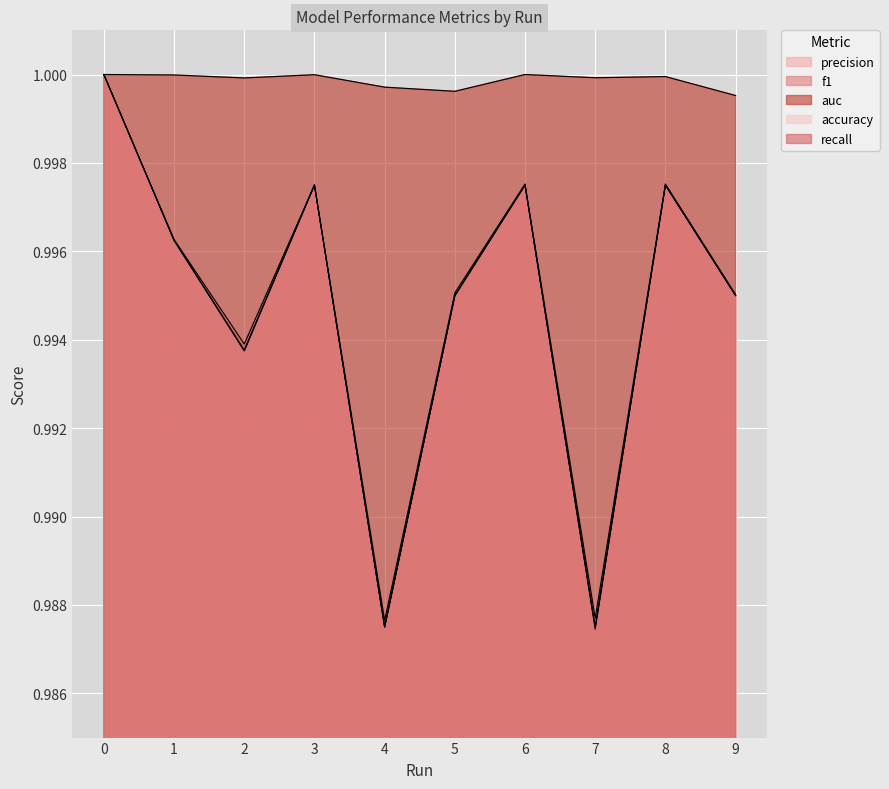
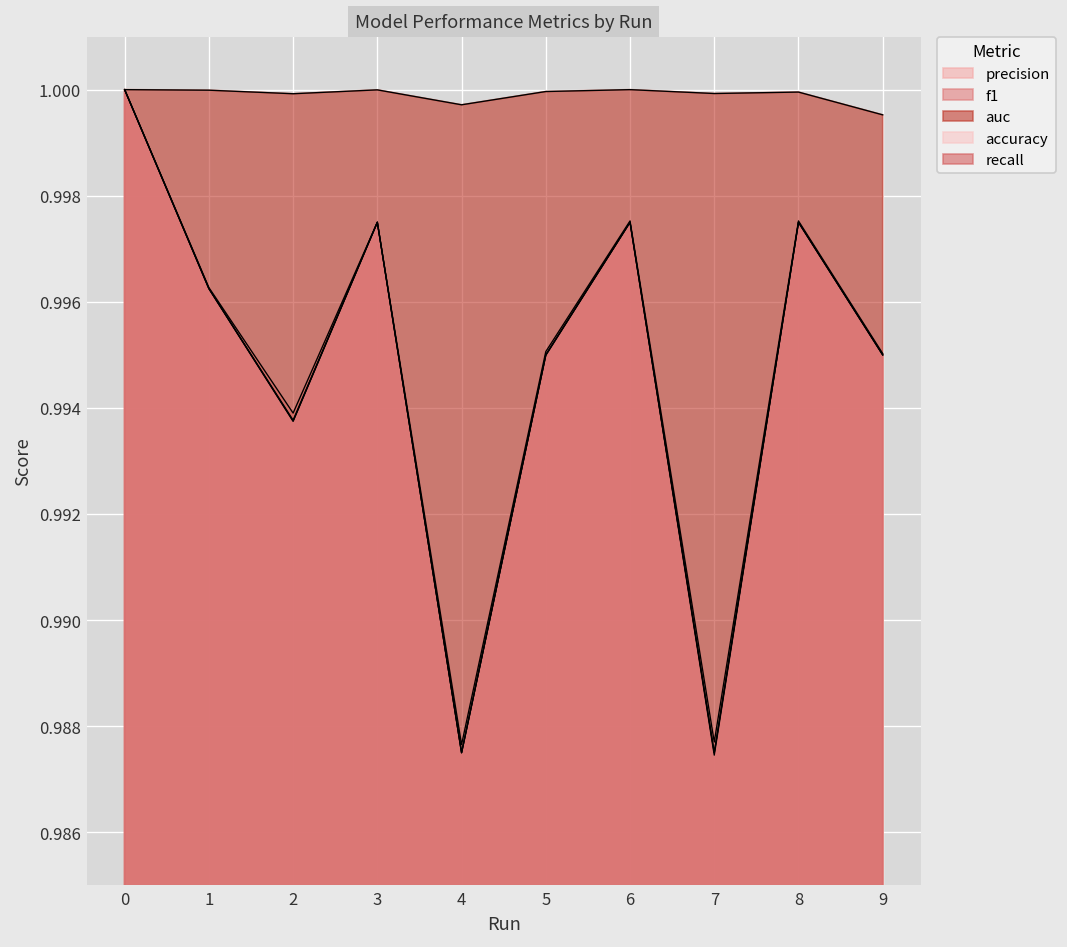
  {
    "precision": {
      "2": 0.9939,
      "4": 0.9877,
      "5": 0.9951,
      "7": 0.9877
    },
    "auc": {
      "1": 1.0000,
      "2": 0.9999,
      "3": 1.0000,
      "4": 0.9997,
-     "5": 0.9996,
+     "5": 1.0000,
      "6": 1.0000,
      "7": 0.9999,
      "8": 1.0000,
      "9": 0.9995
    }
  }
